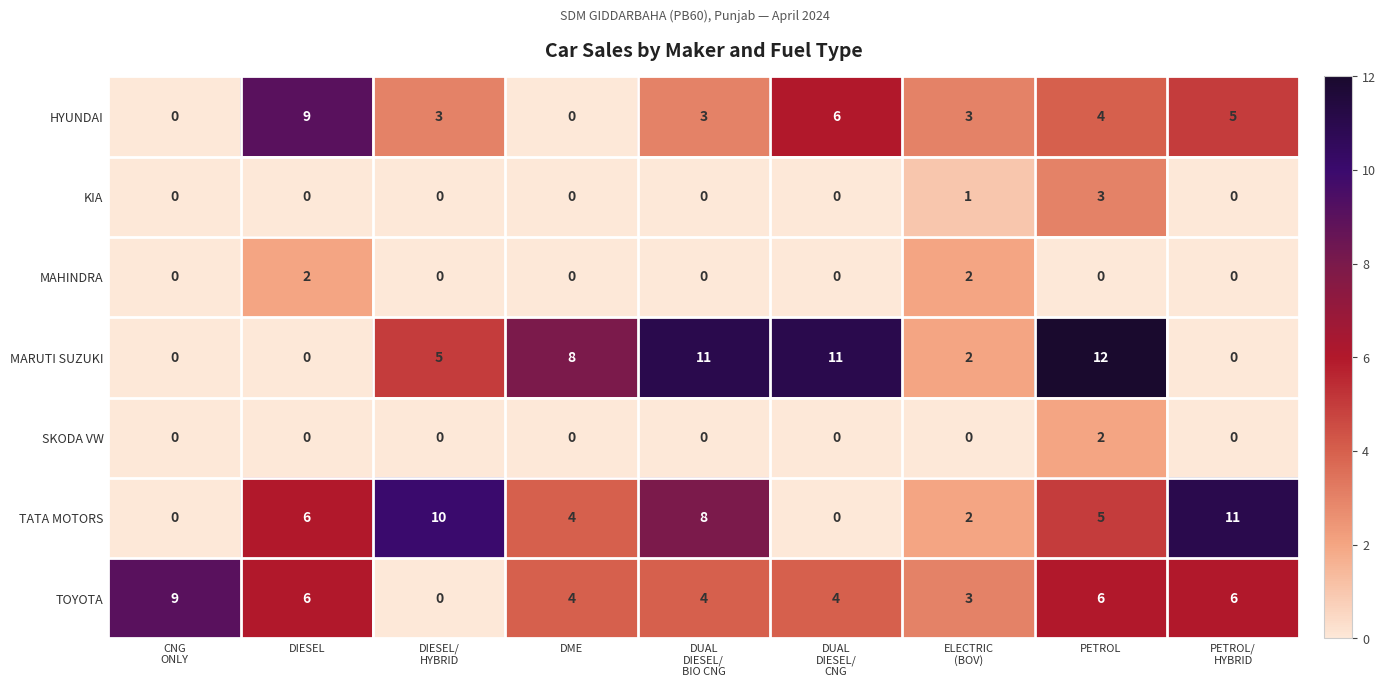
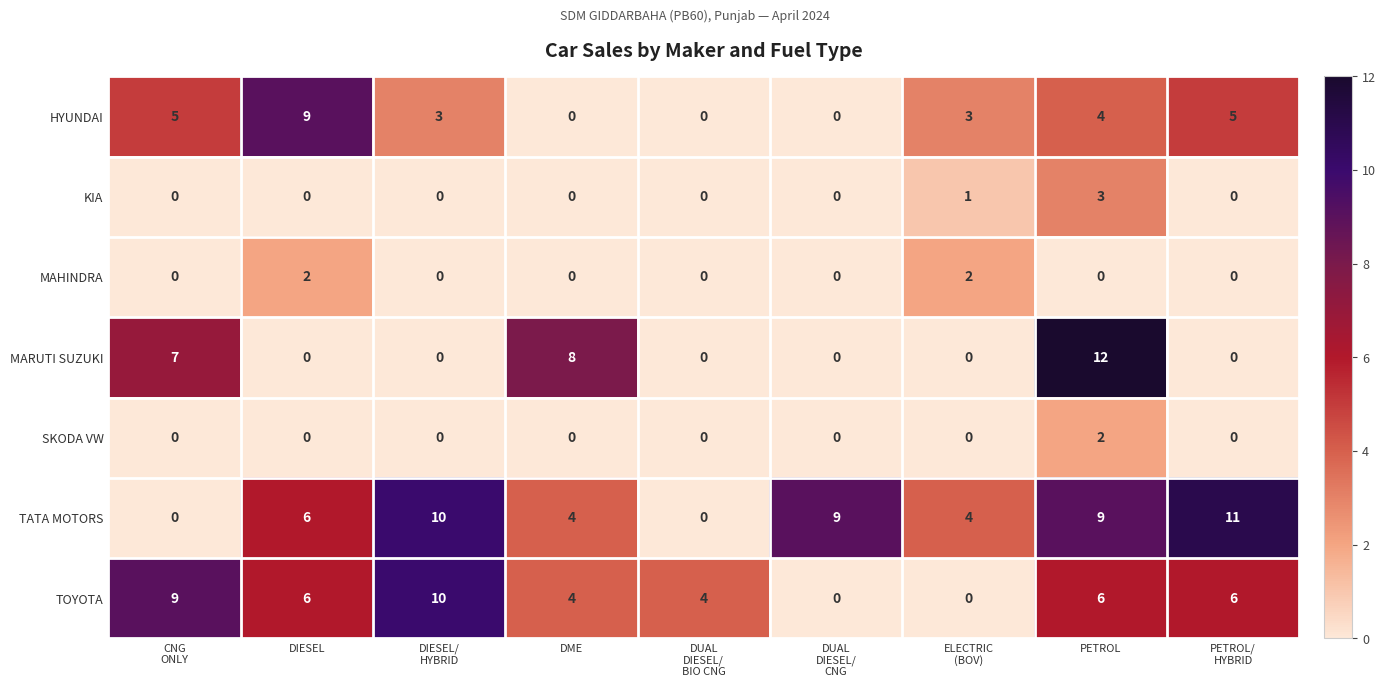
  {
    "HYUNDAI": {
-     "CNG ONLY": 0,
+     "CNG ONLY": 5,
      "DIESEL": 9,
      "DIESEL/ HYBRID": 3,
      "DME": 0,
-     "DUAL DIESEL/ BIO CNG": 3,
-     "DUAL DIESEL/ CNG": 6,
+     "DUAL DIESEL/ BIO CNG": 0,
+     "DUAL DIESEL/ CNG": 0,
      "ELECTRIC (BOV)": 3,
      "PETROL": 4,
      "PETROL/ HYBRID": 5
    },
    "KIA": {
      "CNG ONLY": 0,
      "DIESEL": 0,
      "DIESEL/ HYBRID": 0,
      "DME": 0,
      "DUAL DIESEL/ BIO CNG": 0,
      "DUAL DIESEL/ CNG": 0,
      "ELECTRIC (BOV)": 1,
      "PETROL": 3,
      "PETROL/ HYBRID": 0
    },
    "MAHINDRA": {
      "CNG ONLY": 0,
      "DIESEL": 2,
      "DIESEL/ HYBRID": 0,
      "DME": 0,
      "DUAL DIESEL/ BIO CNG": 0,
      "DUAL DIESEL/ CNG": 0,
      "ELECTRIC (BOV)": 2,
      "PETROL": 0,
      "PETROL/ HYBRID": 0
    },
    "MARUTI SUZUKI": {
-     "CNG ONLY": 0,
+     "CNG ONLY": 7,
      "DIESEL": 0,
-     "DIESEL/ HYBRID": 5,
+     "DIESEL/ HYBRID": 0,
      "DME": 8,
-     "DUAL DIESEL/ BIO CNG": 11,
-     "DUAL DIESEL/ CNG": 11,
-     "ELECTRIC (BOV)": 2,
+     "DUAL DIESEL/ BIO CNG": 0,
+     "DUAL DIESEL/ CNG": 0,
+     "ELECTRIC (BOV)": 0,
      "PETROL": 12,
      "PETROL/ HYBRID": 0
    },
    "SKODA VW": {
      "CNG ONLY": 0,
      "DIESEL": 0,
      "DIESEL/ HYBRID": 0,
      "DME": 0,
      "DUAL DIESEL/ BIO CNG": 0,
      "DUAL DIESEL/ CNG": 0,
      "ELECTRIC (BOV)": 0,
      "PETROL": 2,
      "PETROL/ HYBRID": 0
    },
    "TATA MOTORS": {
      "CNG ONLY": 0,
      "DIESEL": 6,
      "DIESEL/ HYBRID": 10,
      "DME": 4,
-     "DUAL DIESEL/ BIO CNG": 8,
-     "DUAL DIESEL/ CNG": 0,
-     "ELECTRIC (BOV)": 2,
-     "PETROL": 5,
+     "DUAL DIESEL/ BIO CNG": 0,
+     "DUAL DIESEL/ CNG": 9,
+     "ELECTRIC (BOV)": 4,
+     "PETROL": 9,
      "PETROL/ HYBRID": 11
    },
    "TOYOTA": {
      "CNG ONLY": 9,
      "DIESEL": 6,
-     "DIESEL/ HYBRID": 0,
+     "DIESEL/ HYBRID": 10,
      "DME": 4,
      "DUAL DIESEL/ BIO CNG": 4,
-     "DUAL DIESEL/ CNG": 4,
-     "ELECTRIC (BOV)": 3,
+     "DUAL DIESEL/ CNG": 0,
+     "ELECTRIC (BOV)": 0,
      "PETROL": 6,
      "PETROL/ HYBRID": 6
    }
  }
